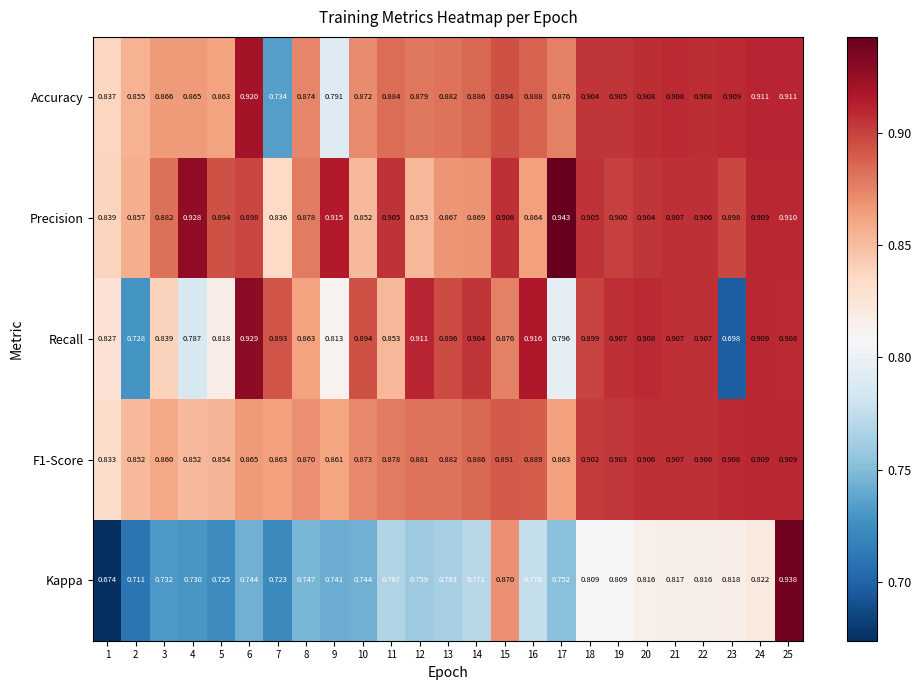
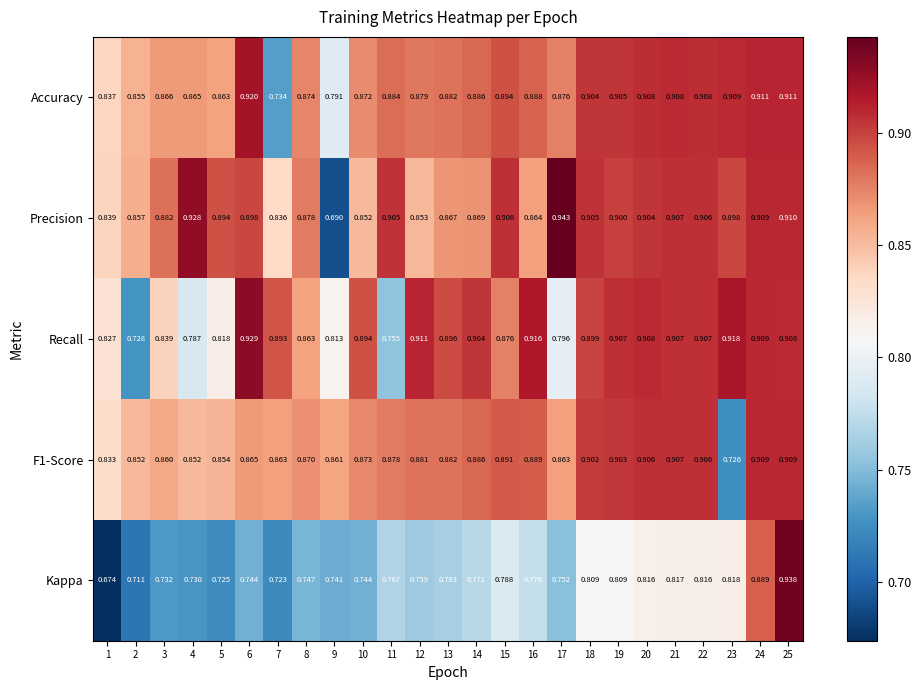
  {
    "Accuracy": {
      "1": 0.837,
      "2": 0.855,
      "3": 0.866,
      "4": 0.865,
      "5": 0.863,
      "6": 0.920,
      "7": 0.734,
      "8": 0.874,
      "9": 0.791,
      "10": 0.872,
      "11": 0.884,
      "12": 0.879,
      "13": 0.882,
      "14": 0.886,
      "15": 0.894,
      "16": 0.888,
      "17": 0.876,
      "18": 0.904,
      "19": 0.905,
      "20": 0.908,
      "21": 0.908,
      "22": 0.908,
      "23": 0.909,
      "24": 0.911,
      "25": 0.911
    },
    "Precision": {
      "1": 0.839,
      "2": 0.857,
      "3": 0.882,
      "4": 0.928,
      "5": 0.894,
      "6": 0.898,
      "7": 0.836,
      "8": 0.878,
-     "9": 0.915,
+     "9": 0.690,
      "10": 0.852,
      "11": 0.905,
      "12": 0.853,
      "13": 0.867,
      "14": 0.869,
      "15": 0.906,
      "16": 0.864,
      "17": 0.943,
      "18": 0.905,
      "19": 0.900,
      "20": 0.904,
      "21": 0.907,
      "22": 0.906,
      "23": 0.898,
      "24": 0.909,
      "25": 0.910
    },
    "Recall": {
      "1": 0.827,
      "2": 0.728,
      "3": 0.839,
      "4": 0.787,
      "5": 0.818,
      "6": 0.929,
      "7": 0.893,
      "8": 0.863,
      "9": 0.813,
      "10": 0.894,
-     "11": 0.853,
+     "11": 0.755,
      "12": 0.911,
      "13": 0.896,
      "14": 0.904,
      "15": 0.876,
      "16": 0.916,
      "17": 0.796,
      "18": 0.899,
      "19": 0.907,
      "20": 0.908,
      "21": 0.907,
      "22": 0.907,
-     "23": 0.698,
+     "23": 0.918,
      "24": 0.909,
      "25": 0.908
    },
    "F1-Score": {
      "1": 0.833,
      "2": 0.852,
      "3": 0.860,
      "4": 0.852,
      "5": 0.854,
      "6": 0.865,
      "7": 0.863,
      "8": 0.870,
      "9": 0.861,
      "10": 0.873,
      "11": 0.878,
      "12": 0.881,
      "13": 0.882,
      "14": 0.886,
      "15": 0.891,
      "16": 0.889,
      "17": 0.863,
      "18": 0.902,
      "19": 0.903,
      "20": 0.906,
      "21": 0.907,
      "22": 0.906,
-     "23": 0.908,
+     "23": 0.726,
      "24": 0.909,
      "25": 0.909
    },
    "Kappa": {
      "1": 0.674,
      "2": 0.711,
      "3": 0.732,
      "4": 0.730,
      "5": 0.725,
      "6": 0.744,
      "7": 0.723,
      "8": 0.747,
      "9": 0.741,
      "10": 0.744,
      "11": 0.767,
      "12": 0.759,
      "13": 0.763,
      "14": 0.771,
-     "15": 0.870,
+     "15": 0.788,
      "16": 0.776,
      "17": 0.752,
      "18": 0.809,
      "19": 0.809,
      "20": 0.816,
      "21": 0.817,
      "22": 0.816,
      "23": 0.818,
-     "24": 0.822,
+     "24": 0.889,
      "25": 0.938
    }
  }
